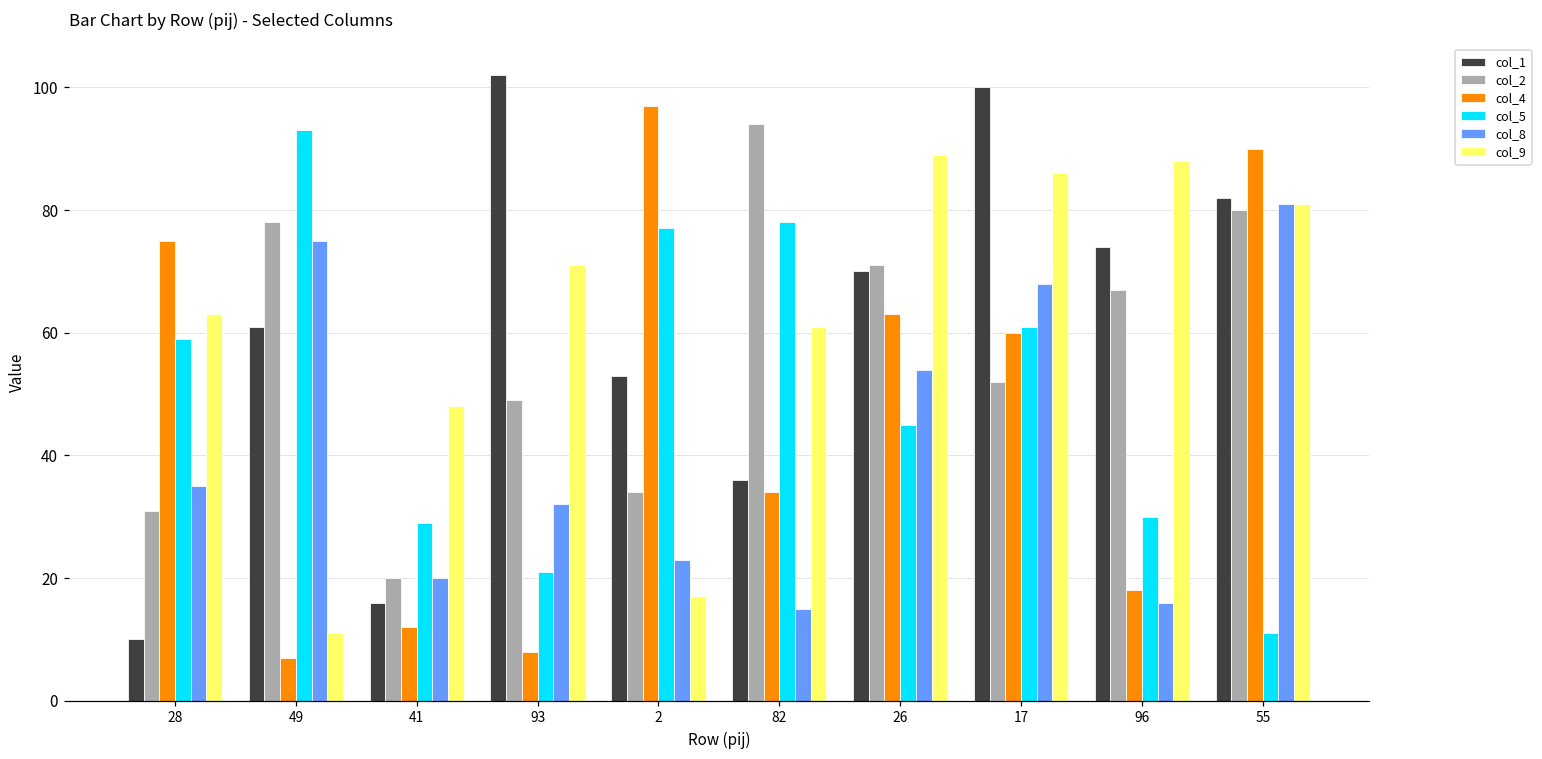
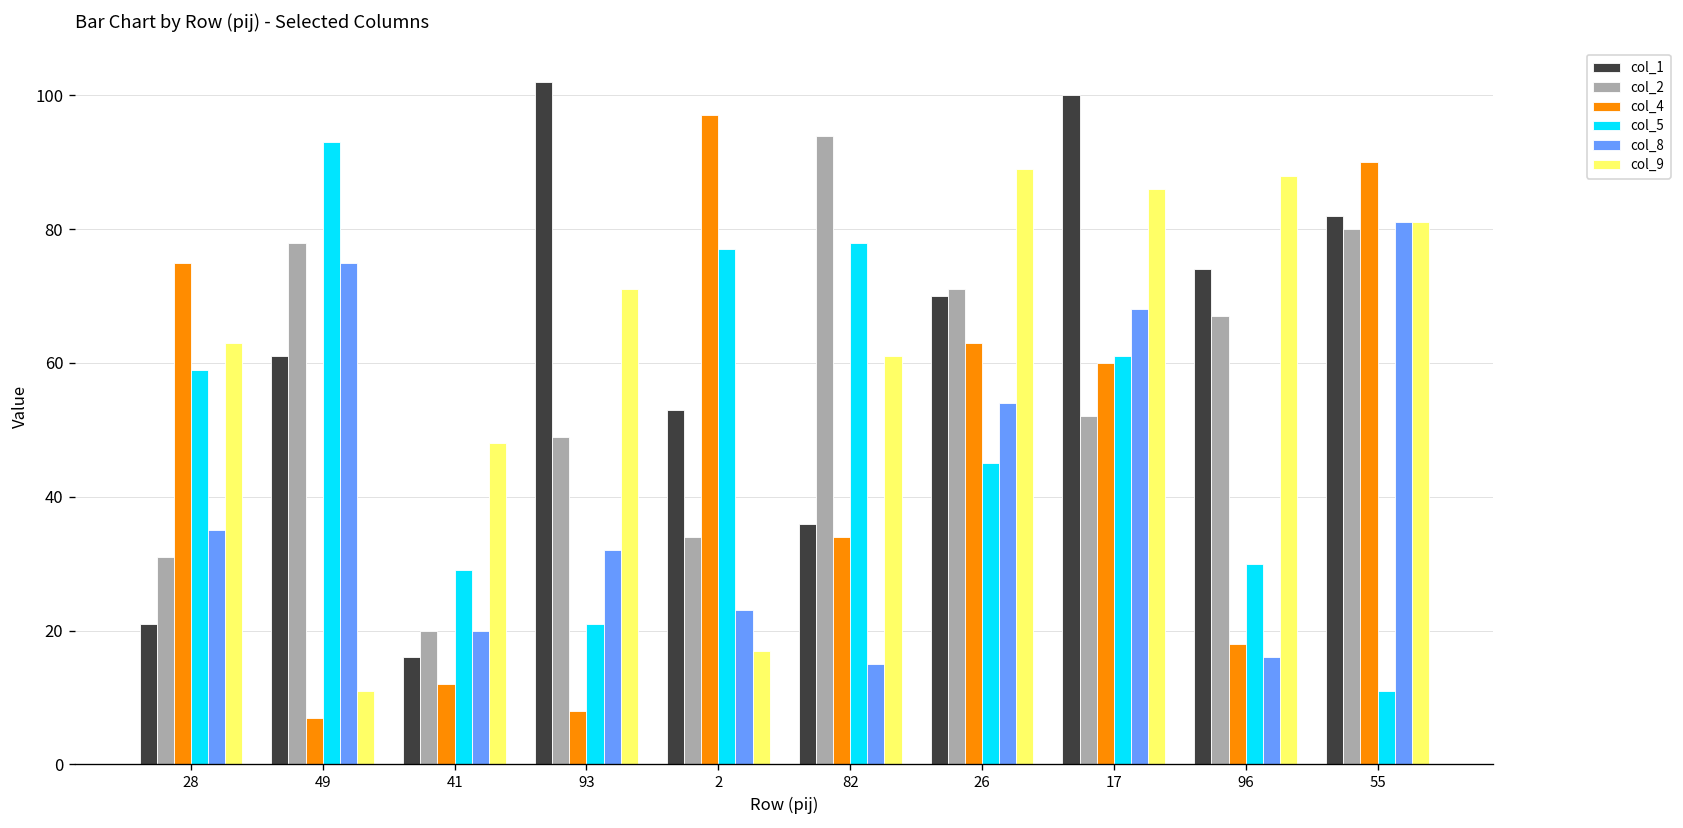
  {
    "col_1": {
-     "28": 10,
+     "28": 21,
      "49": 61,
      "41": 16,
      "93": 102,
      "2": 53,
      "82": 36,
      "26": 70,
      "17": 100,
      "96": 74,
      "55": 82
    },
    "col_2": {
      "28": 31,
      "49": 78,
      "41": 20,
      "93": 49,
      "2": 34,
      "82": 94,
      "26": 71,
      "17": 52,
      "96": 67,
      "55": 80
    },
    "col_4": {
      "28": 75,
      "49": 7,
      "41": 12,
      "93": 8,
      "2": 97,
      "82": 34,
      "26": 63,
      "17": 60,
      "96": 18,
      "55": 90
    },
    "col_5": {
      "28": 59,
      "49": 93,
      "41": 29,
      "93": 21,
      "2": 77,
      "82": 78,
      "26": 45,
      "17": 61,
      "96": 30,
      "55": 11
    },
    "col_8": {
      "28": 35,
      "49": 75,
      "41": 20,
      "93": 32,
      "2": 23,
      "82": 15,
      "26": 54,
      "17": 68,
      "96": 16,
      "55": 81
    },
    "col_9": {
      "28": 63,
      "49": 11,
      "41": 48,
      "93": 71,
      "2": 17,
      "82": 61,
      "26": 89,
      "17": 86,
      "96": 88,
      "55": 81
    }
  }
